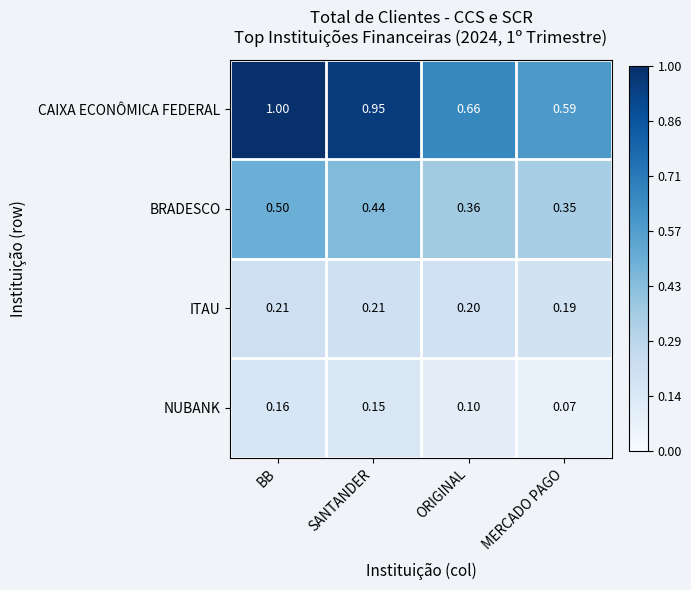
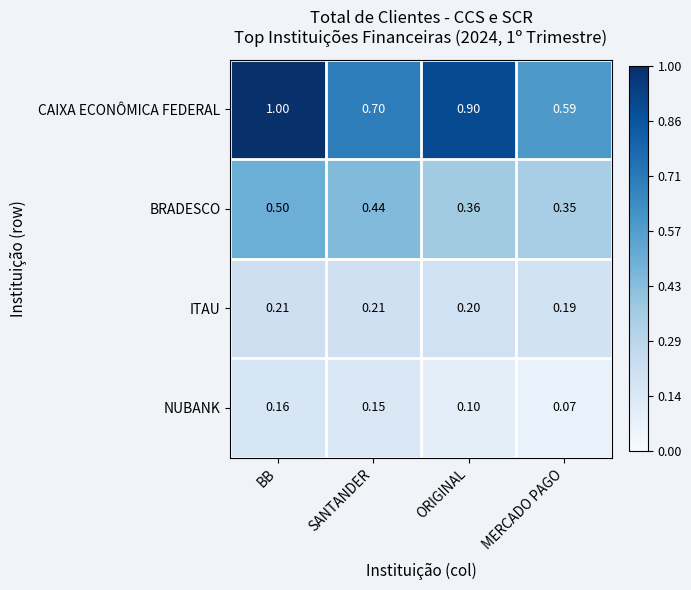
  {
    "CAIXA ECONÔMICA FEDERAL": {
      "BB": 1.00,
-     "SANTANDER": 0.95,
-     "ORIGINAL": 0.66,
+     "SANTANDER": 0.70,
+     "ORIGINAL": 0.90,
      "MERCADO PAGO": 0.59
    },
    "BRADESCO": {
      "BB": 0.50,
      "SANTANDER": 0.44,
      "ORIGINAL": 0.36,
      "MERCADO PAGO": 0.35
    },
    "ITAU": {
      "BB": 0.21,
      "SANTANDER": 0.21,
      "ORIGINAL": 0.20,
      "MERCADO PAGO": 0.19
    },
    "NUBANK": {
      "BB": 0.16,
      "SANTANDER": 0.15,
      "ORIGINAL": 0.10,
      "MERCADO PAGO": 0.07
    }
  }
